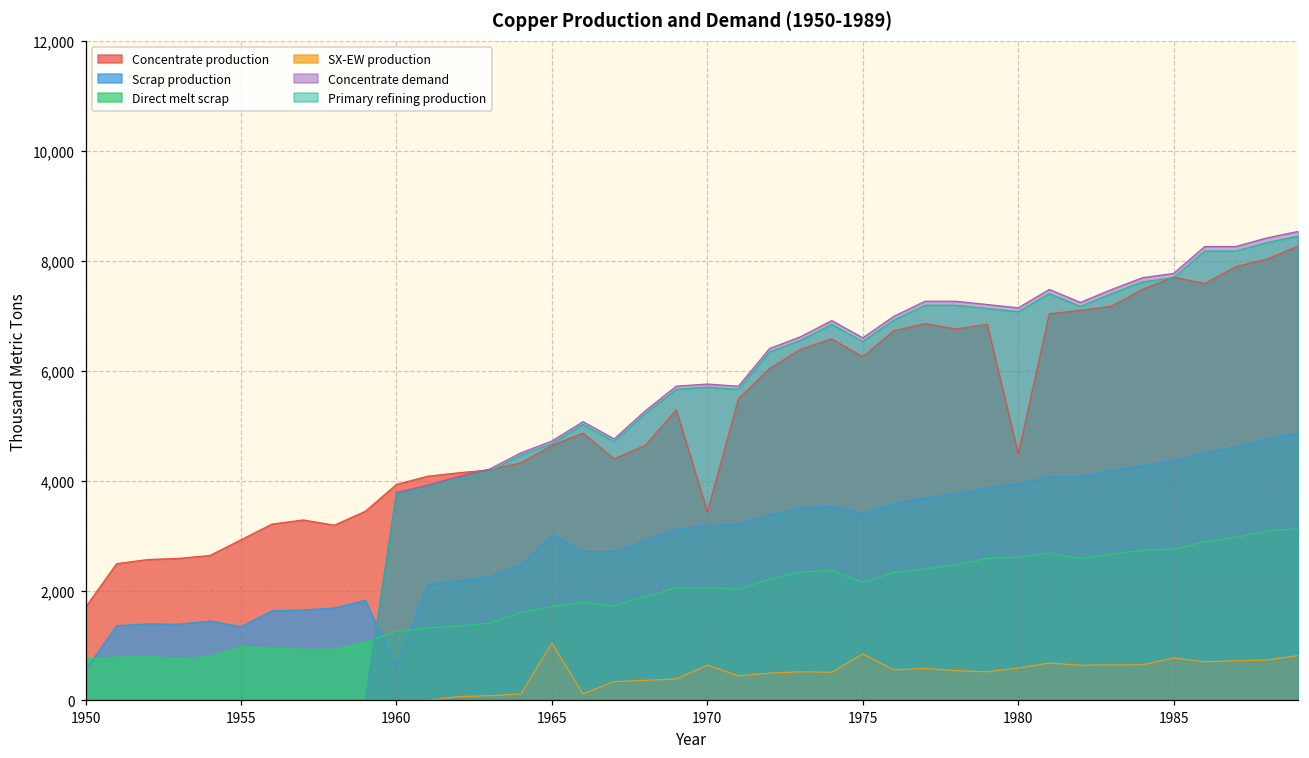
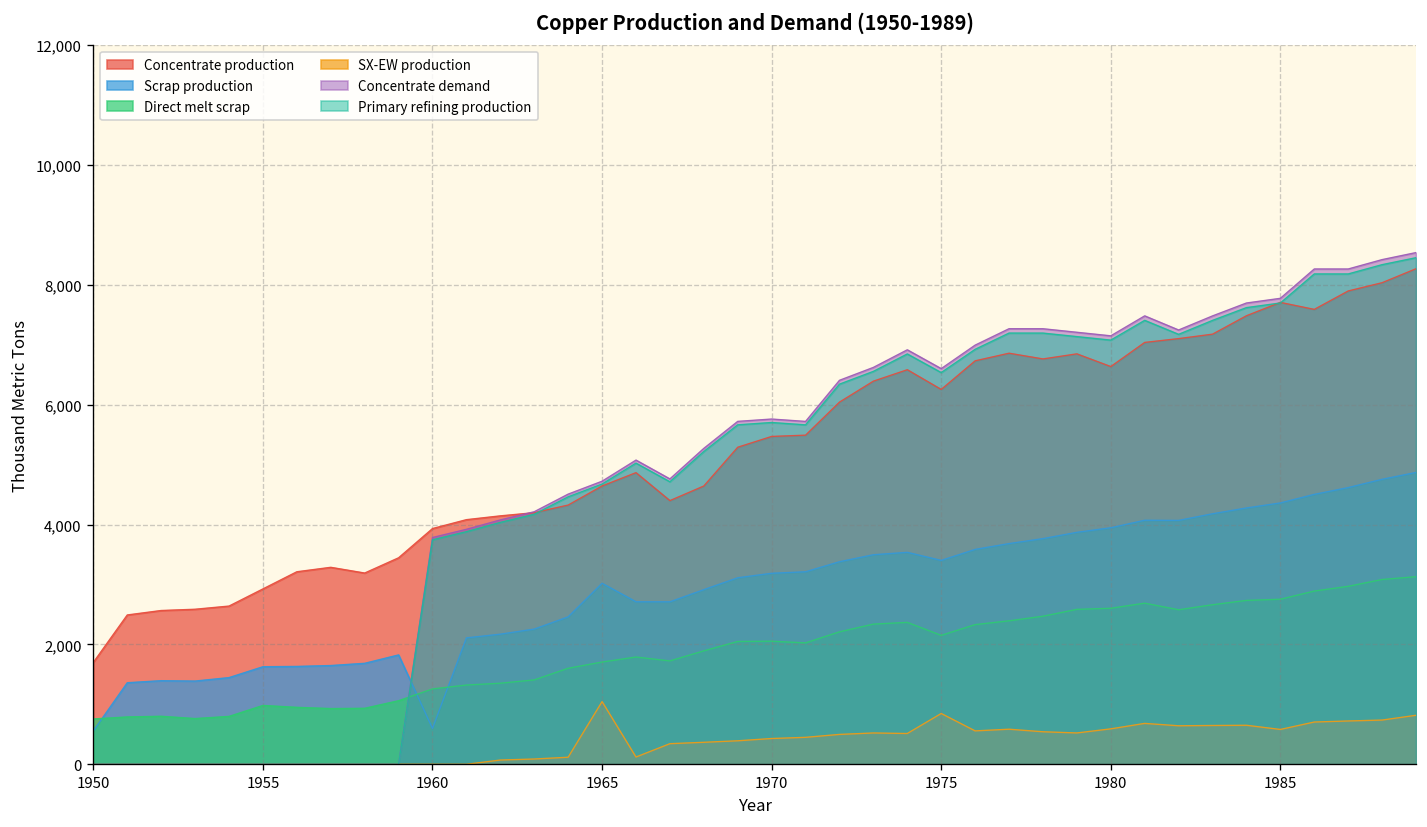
  {
    "Concentrate production": {
      "1950": "1,700",
      "1955": "2,900",
      "1960": "3,900",
-     "1970": "3,400",
+     "1970": "5,500",
      "1975": "6,300",
-     "1980": "4,500"
+     "1980": "6,600"
    },
    "Scrap production": {
      "1950": "600",
-     "1955": "1,300",
+     "1955": "1,600",
      "1960": "600",
      "1965": "3,000",
      "1970": "3,200",
      "1975": "3,400",
      "1980": "3,900",
      "1985": "4,400"
    },
    "SX-EW production": {
      "1960": "0",
      "1965": "1,000",
-     "1970": "600",
+     "1970": "400",
      "1975": "800",
      "1980": "600",
-     "1985": "800"
+     "1985": "600"
    },
    "Concentrate demand": {
      "1970": "5,800",
      "1975": "6,600",
      "1980": "7,100",
      "1985": "7,800"
    }
  }
